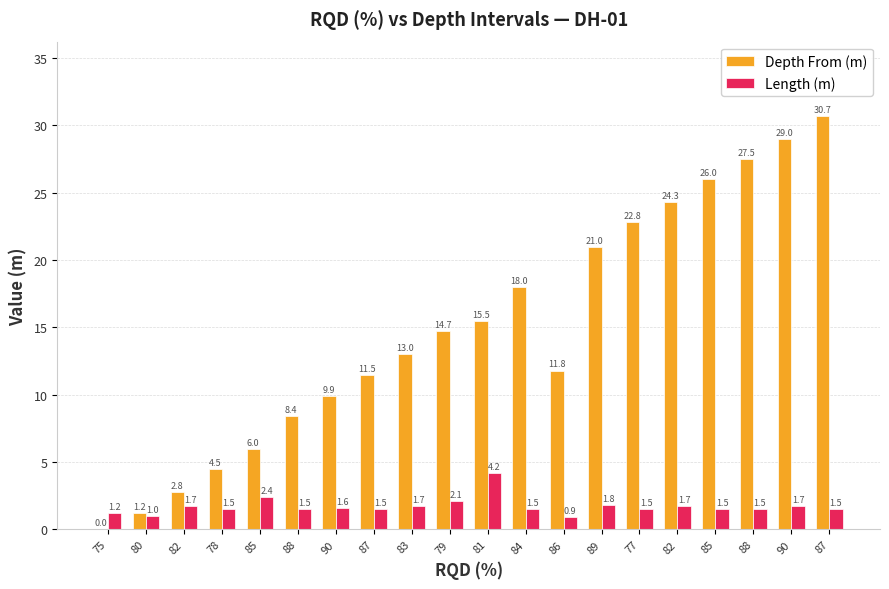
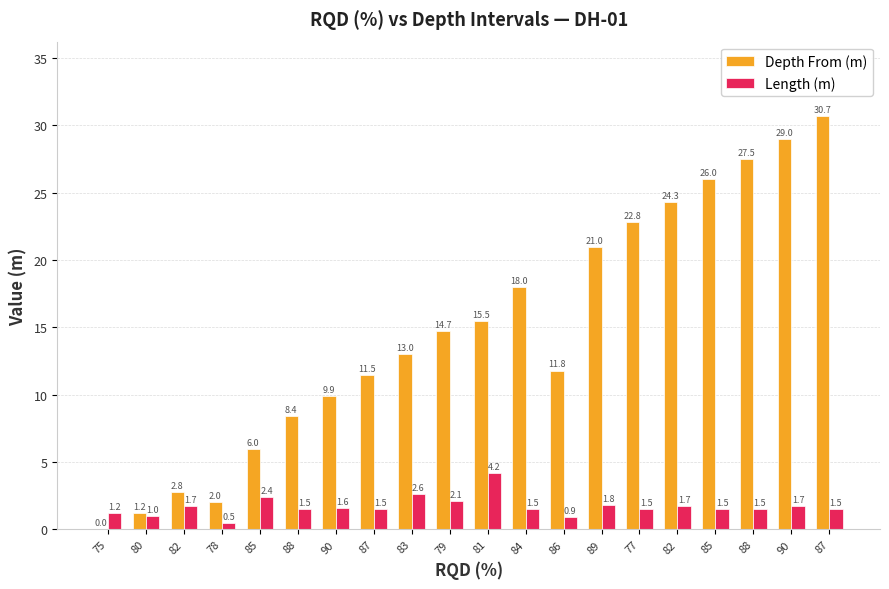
  {
    "Depth From (m)": {
      "75": 0.0,
      "80": 1.2,
-     "78": 4.5,
+     "78": 2.0,
      "83": 13.0,
      "79": 14.7,
      "81": 15.5,
      "84": 18.0,
      "86": 11.8,
      "89": 21.0,
      "77": 22.8
    },
    "Length (m)": {
      "75": 1.2,
      "80": 1.0,
-     "78": 1.5,
-     "83": 1.7,
+     "78": 0.5,
+     "83": 2.6,
      "79": 2.1,
      "81": 4.2,
      "84": 1.5,
      "86": 0.9,
      "89": 1.8,
      "77": 1.5
    }
  }
